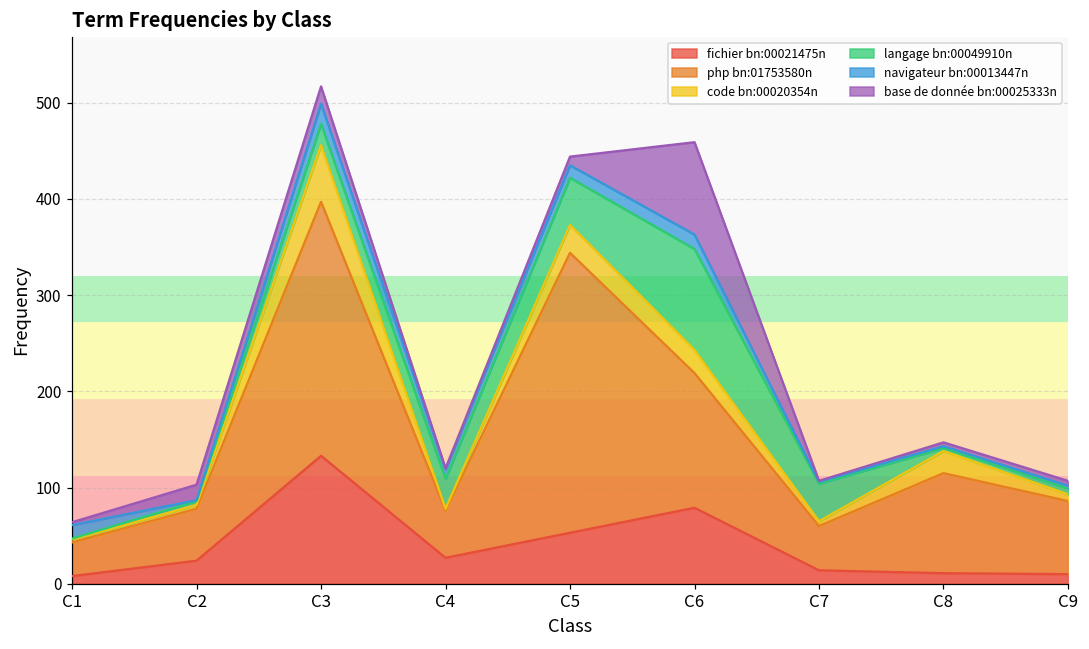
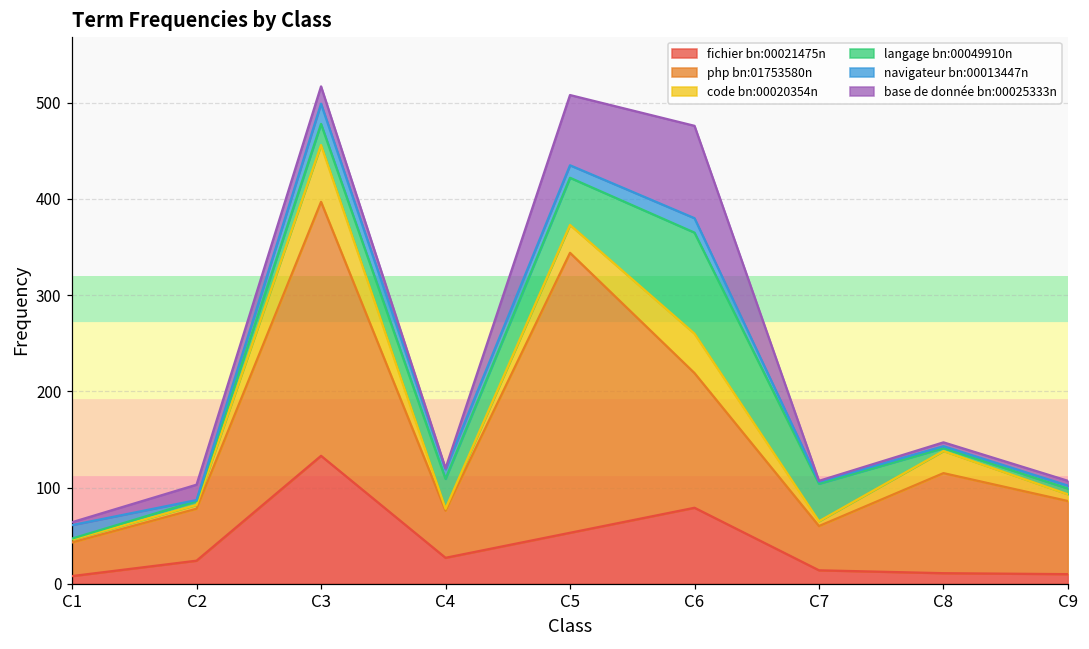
  {
    "code bn:00020354n": {
      "C2": 0,
      "C3": 60,
      "C5": 30,
-     "C6": 20,
+     "C6": 40,
      "C7": 10,
      "C8": 20,
      "C9": 10
    },
    "langage bn:00049910n": {
      "C3": 20,
      "C4": 30,
      "C5": 50,
      "C6": 110,
      "C9": 10
    },
    "navigateur bn:00013447n": {
      "C1": 10,
      "C3": 20,
      "C5": 10,
      "C6": 20,
      "C9": 0
    },
    "base de donnée bn:00025333n": {
      "C1": 0,
      "C2": 20,
      "C3": 20,
-     "C5": 10,
+     "C5": 70,
      "C6": 100,
      "C8": 0,
      "C9": 10
    }
  }
